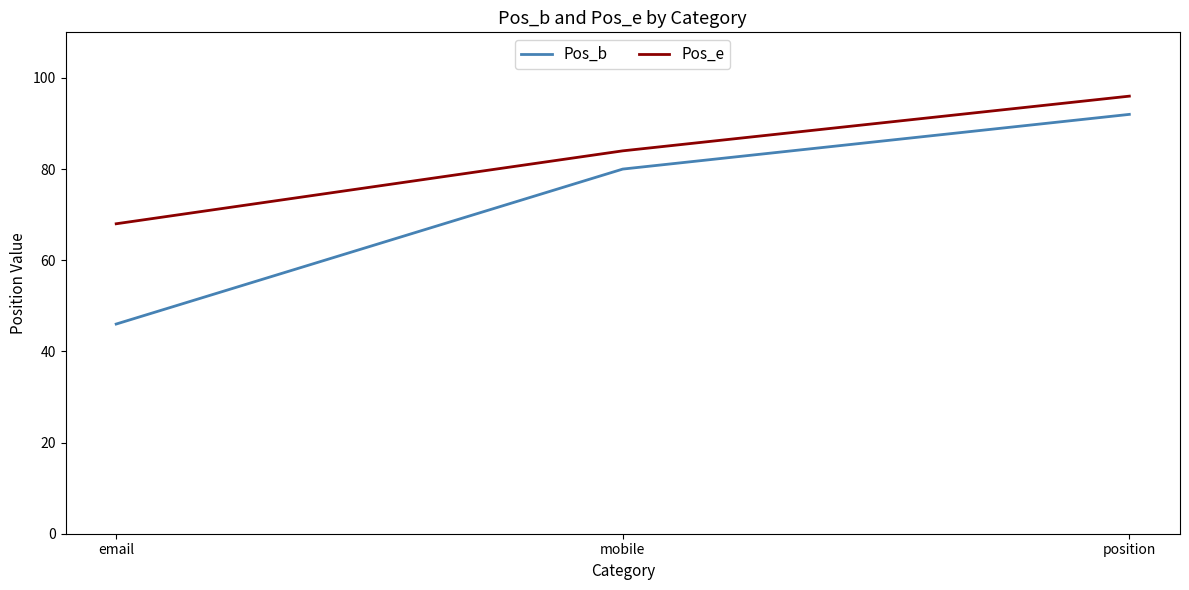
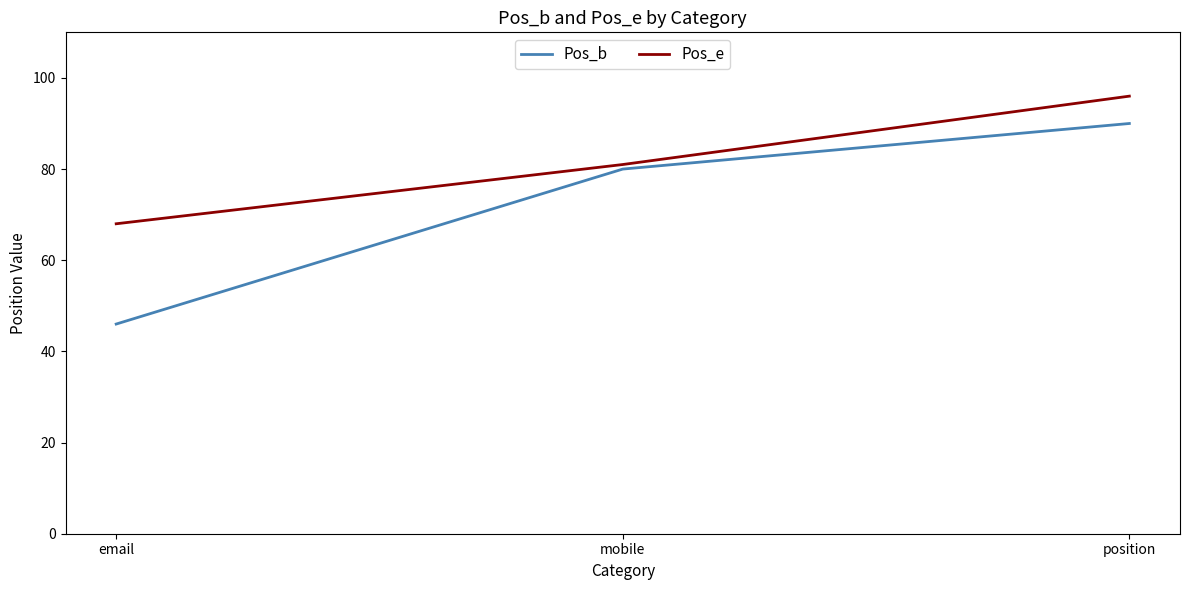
  {
    "Pos_b": {
      "email": 46,
      "mobile": 80,
-     "position": 92
+     "position": 90
    },
    "Pos_e": {
      "email": 68,
-     "mobile": 84,
+     "mobile": 81,
      "position": 96
    }
  }
